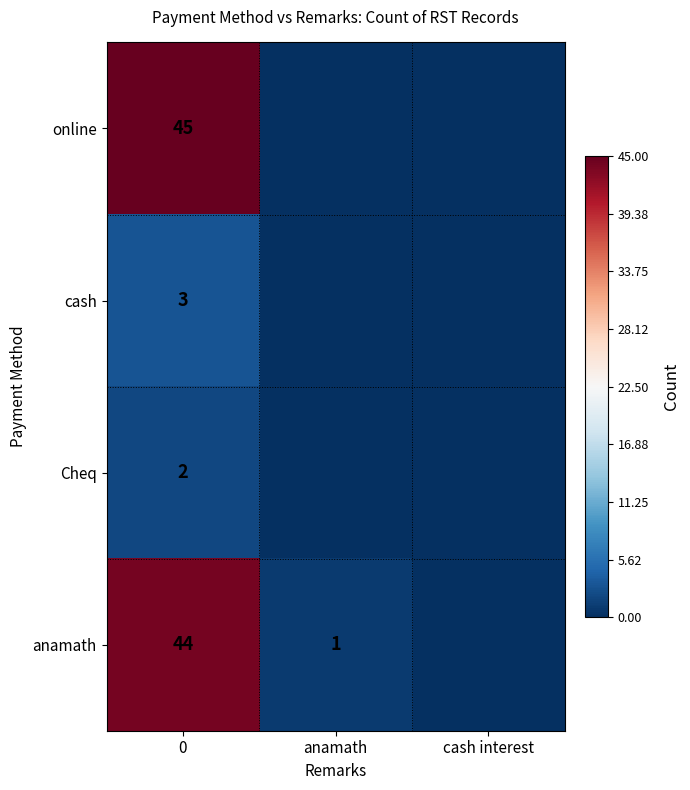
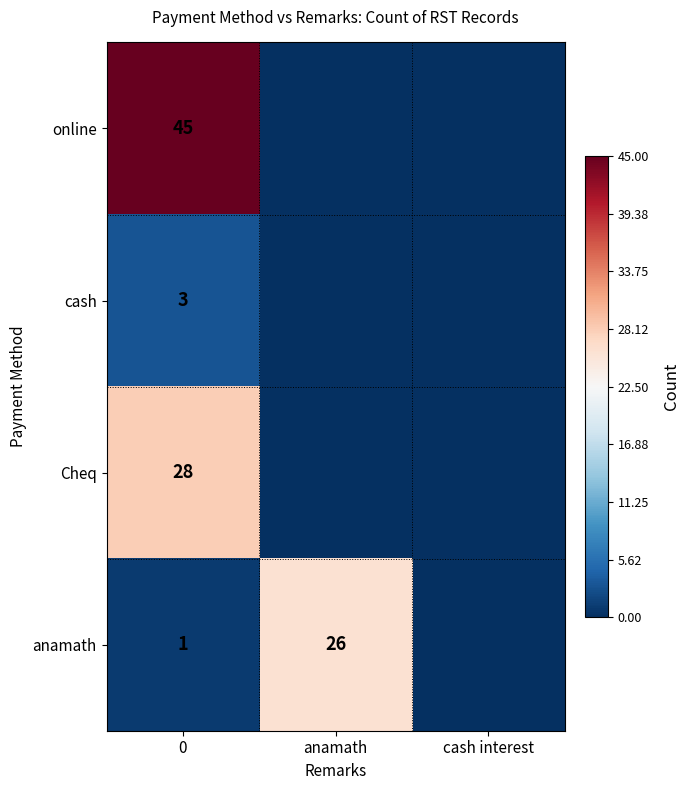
  {
    "online": {
      "0": 45
    },
    "cash": {
      "0": 3
    },
    "Cheq": {
-     "0": 2
+     "0": 28
    },
    "anamath": {
-     "0": 44,
-     "anamath": 1
+     "0": 1,
+     "anamath": 26
    }
  }
